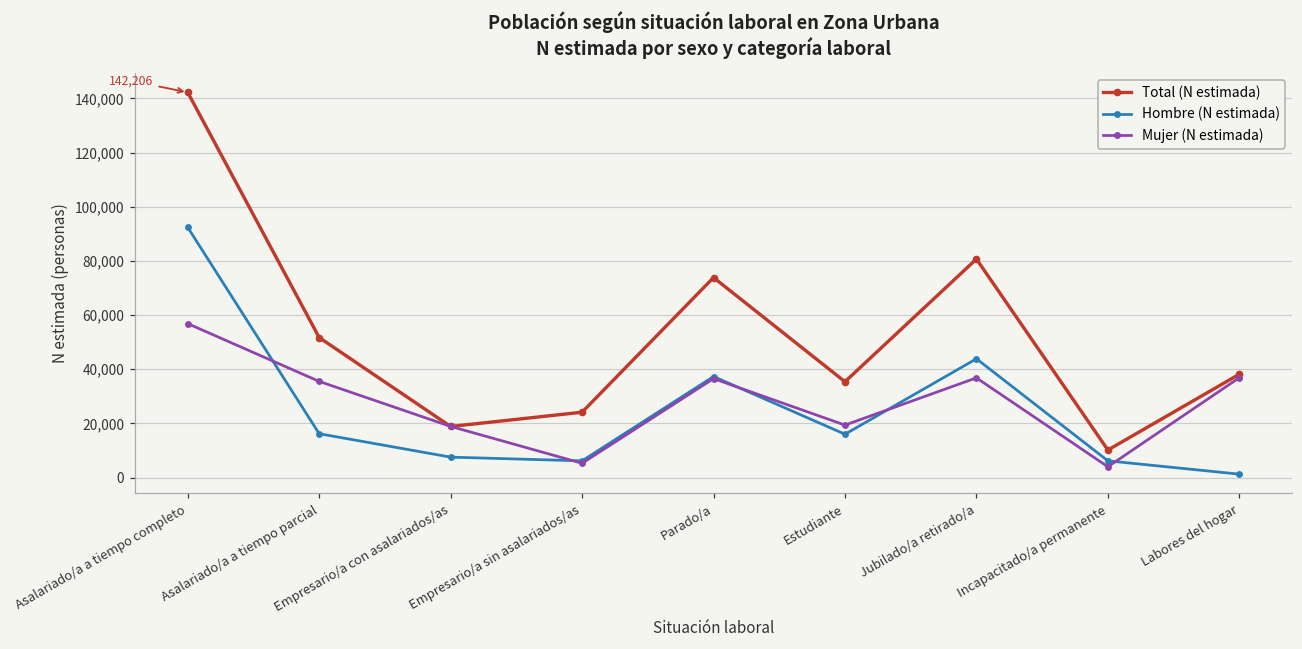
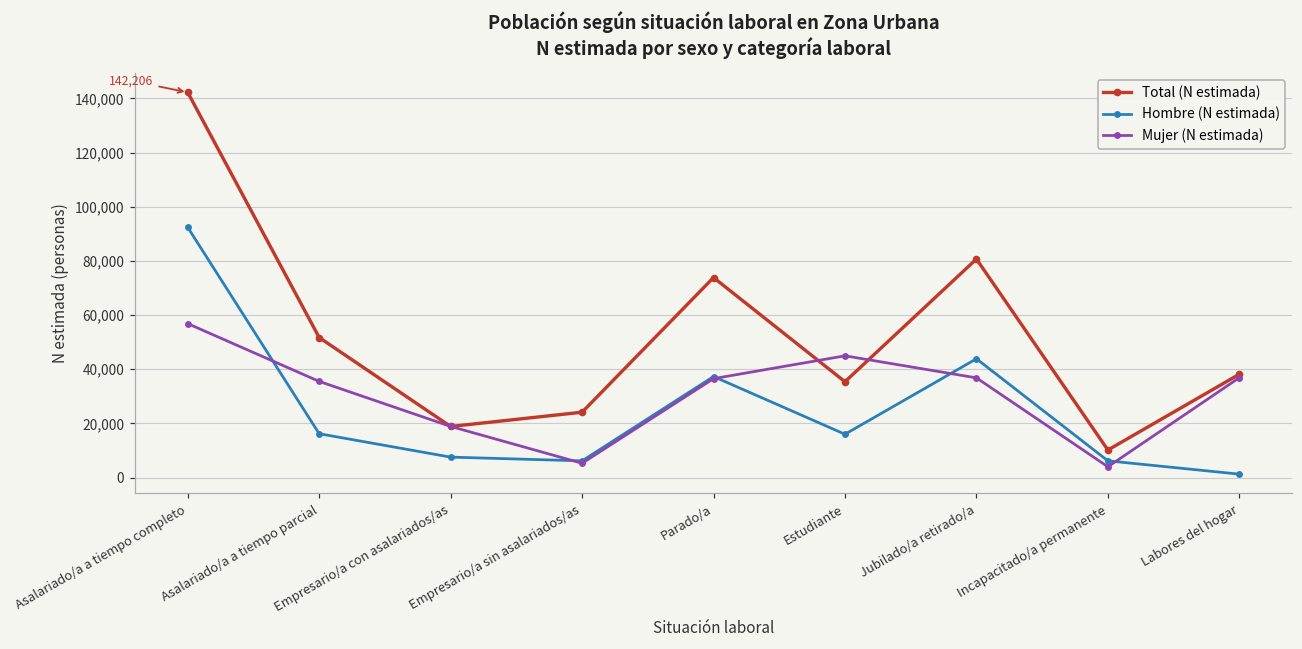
  {
    "Total (N estimada)": {
      "Asalariado/a a tiempo completo": "142,206"
    },
    "Hombre (N estimada)": {
      "Asalariado/a a tiempo completo": "92,000",
      "Asalariado/a a tiempo parcial": "16,000",
      "Empresario/a con asalariados/as": "8,000",
      "Estudiante": "16,000",
      "Jubilado/a retirado/a": "44,000",
      "Incapacitado/a permanente": "6,000",
      "Labores del hogar": "1,000"
    },
    "Mujer (N estimada)": {
      "Asalariado/a a tiempo completo": "57,000",
      "Asalariado/a a tiempo parcial": "36,000",
-     "Estudiante": "19,000",
+     "Estudiante": "45,000",
      "Jubilado/a retirado/a": "37,000",
      "Incapacitado/a permanente": "4,000",
      "Labores del hogar": "37,000"
    }
  }
